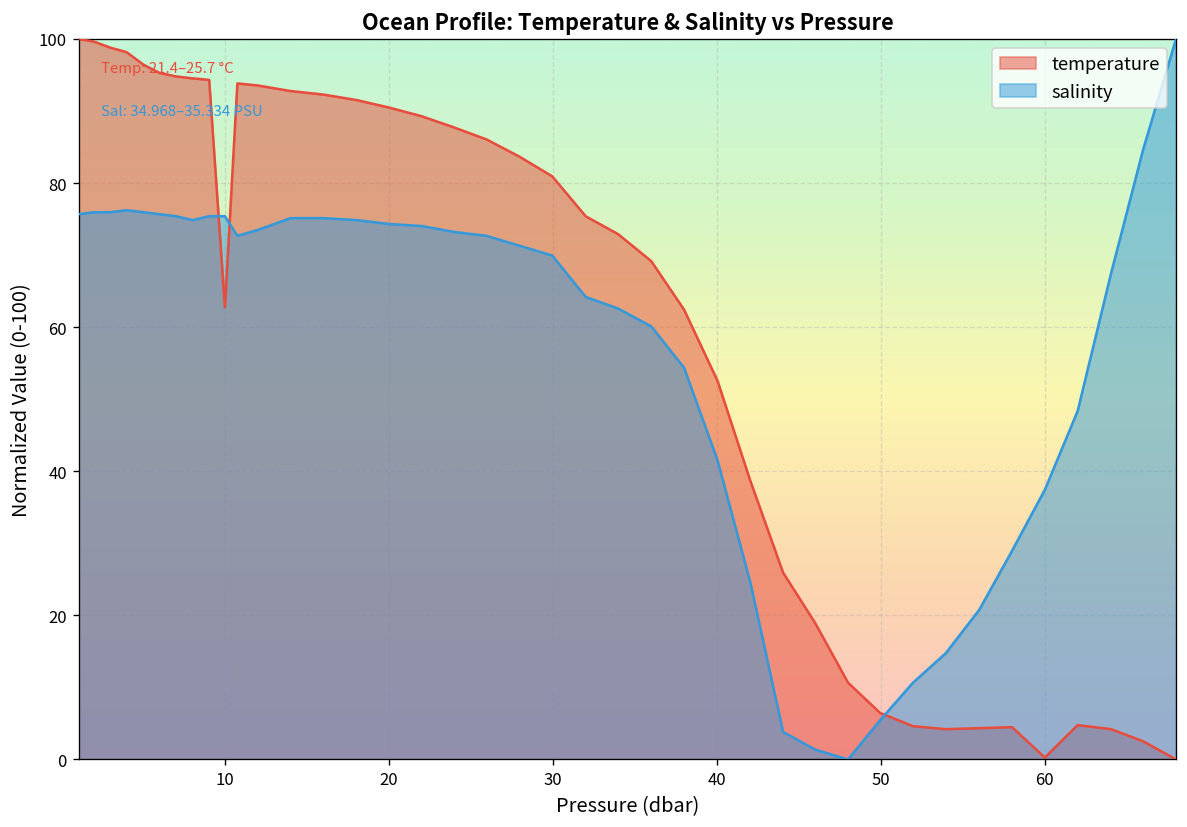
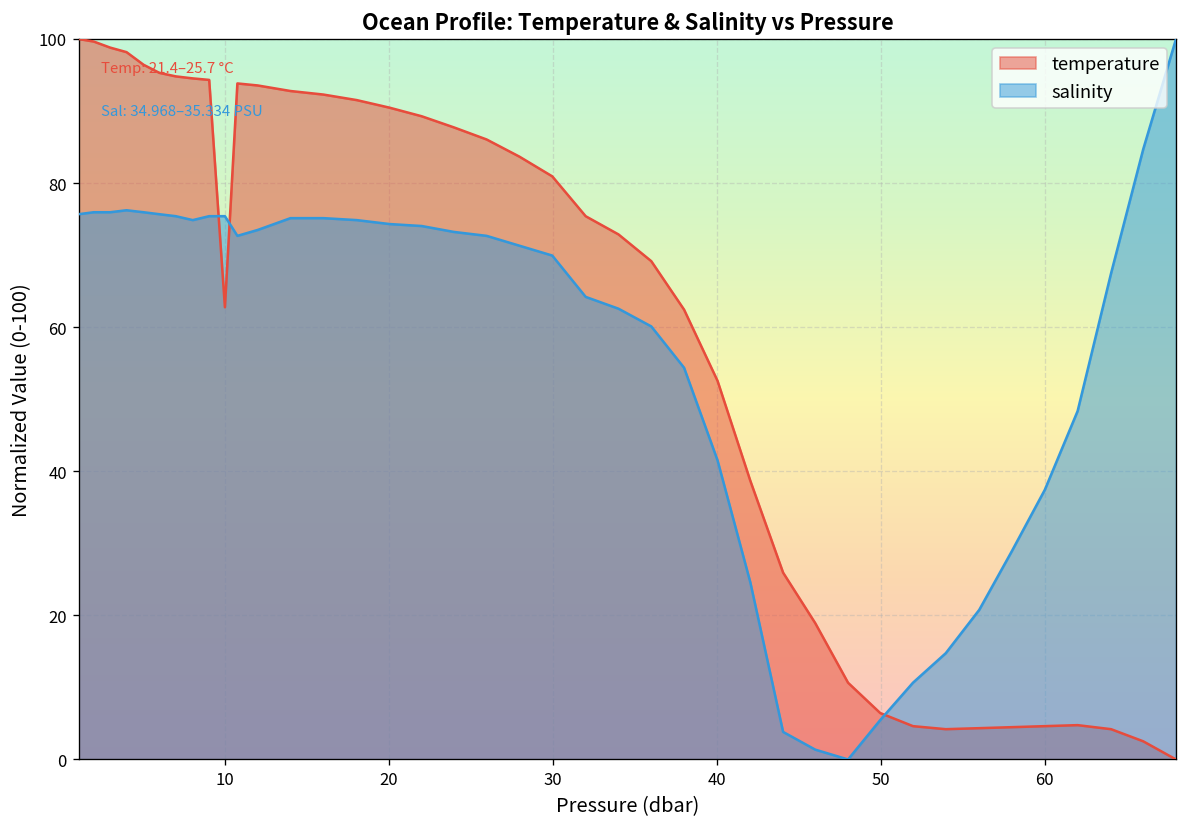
  {
    "temperature": {
      "10": 63,
-     "60": 0
+     "60": 5
    },
    "salinity": {
      "10": 75,
      "60": 37
    }
  }
